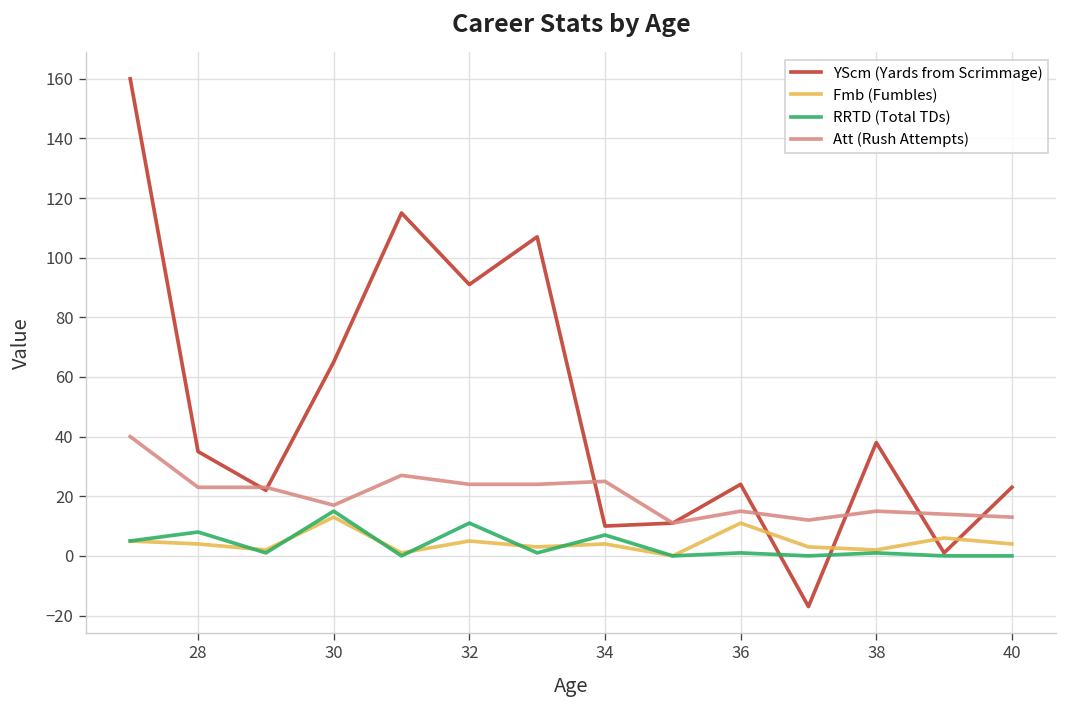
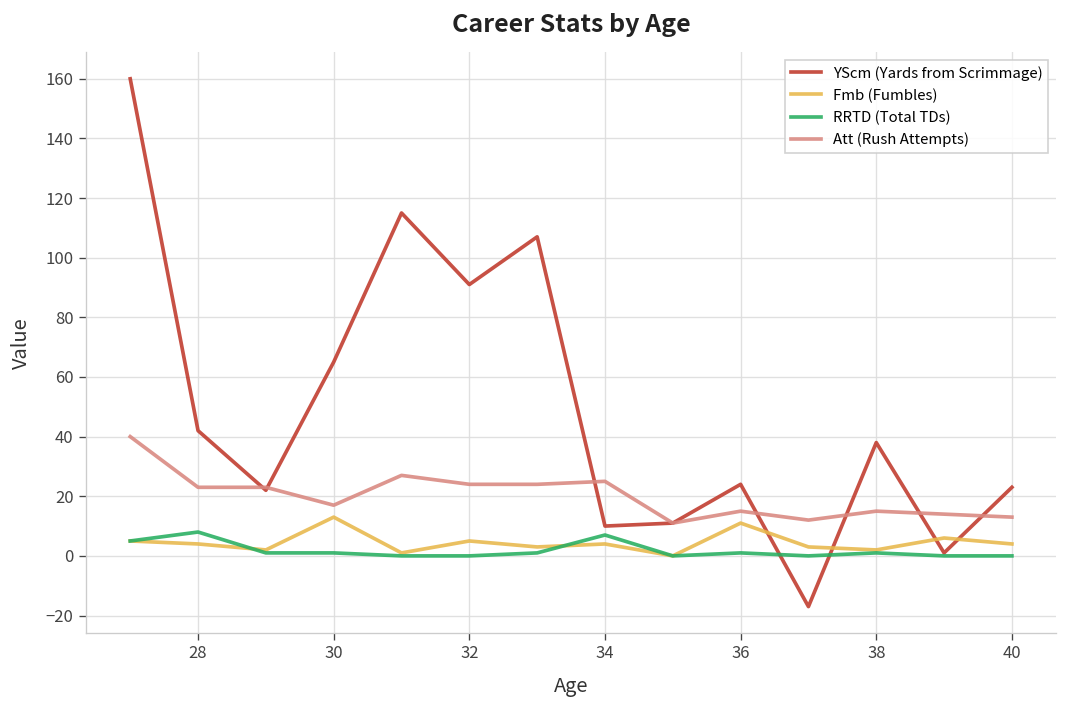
  {
    "YScm (Yards from Scrimmage)": {
-     "28": 35,
+     "28": 42,
      "30": 65,
      "32": 91,
      "34": 10,
      "36": 24,
      "38": 38,
      "40": 23
    },
    "Fmb (Fumbles)": {
      "28": 4,
      "30": 13,
      "32": 5,
      "34": 4,
      "36": 11,
      "40": 4
    },
    "RRTD (Total TDs)": {
      "28": 8,
-     "30": 15,
-     "32": 11,
+     "30": 1,
+     "32": 0,
      "34": 7,
      "36": 1,
      "40": 0
    },
    "Att (Rush Attempts)": {
      "28": 23,
      "30": 17,
      "32": 24,
      "34": 25,
      "36": 15,
      "38": 15,
      "40": 13
    }
  }
